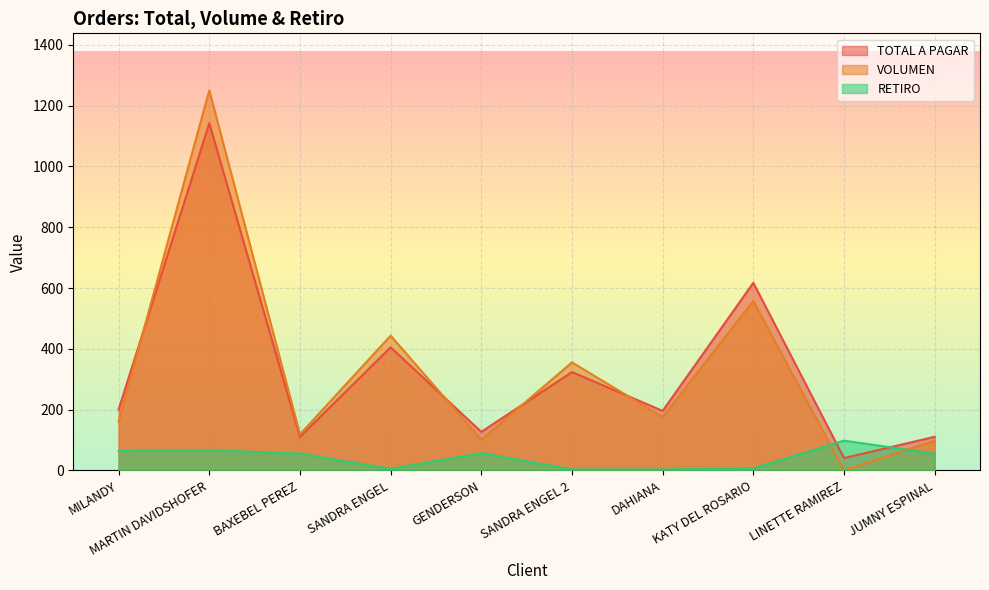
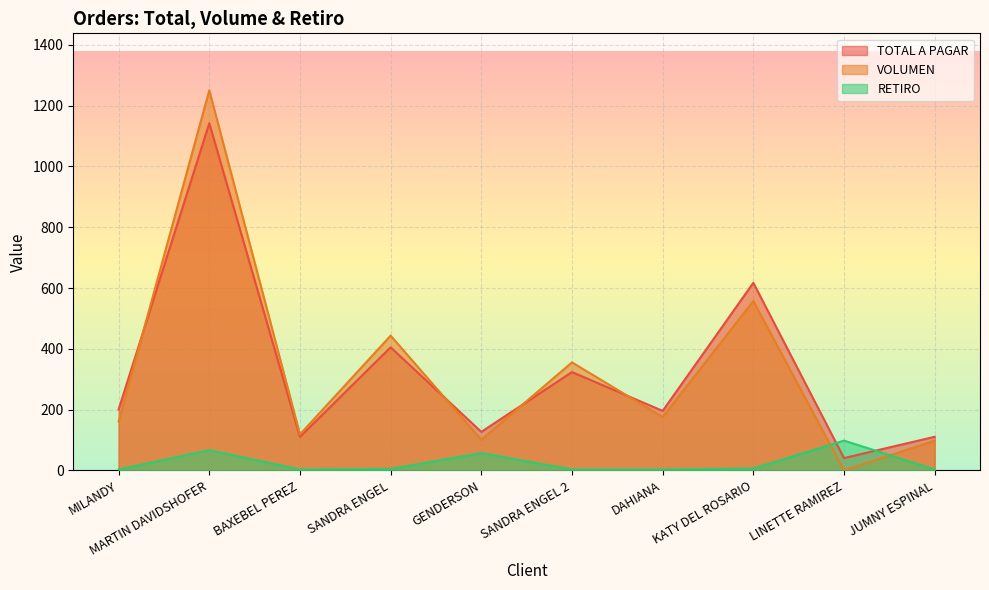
  {
    "RETIRO": {
-     "MILANDY": 60,
+     "MILANDY": 0,
      "MARTIN DAVIDSHOFER": 70,
-     "BAXEBEL PEREZ": 60,
+     "BAXEBEL PEREZ": 0,
      "SANDRA ENGEL": 0,
      "GENDERSON": 60,
      "SANDRA ENGEL 2": 0,
      "DAHIANA": 0,
      "KATY DEL ROSARIO": 10,
      "LINETTE RAMIREZ": 100,
-     "JUMNY ESPINAL": 60
+     "JUMNY ESPINAL": 0
    }
  }
